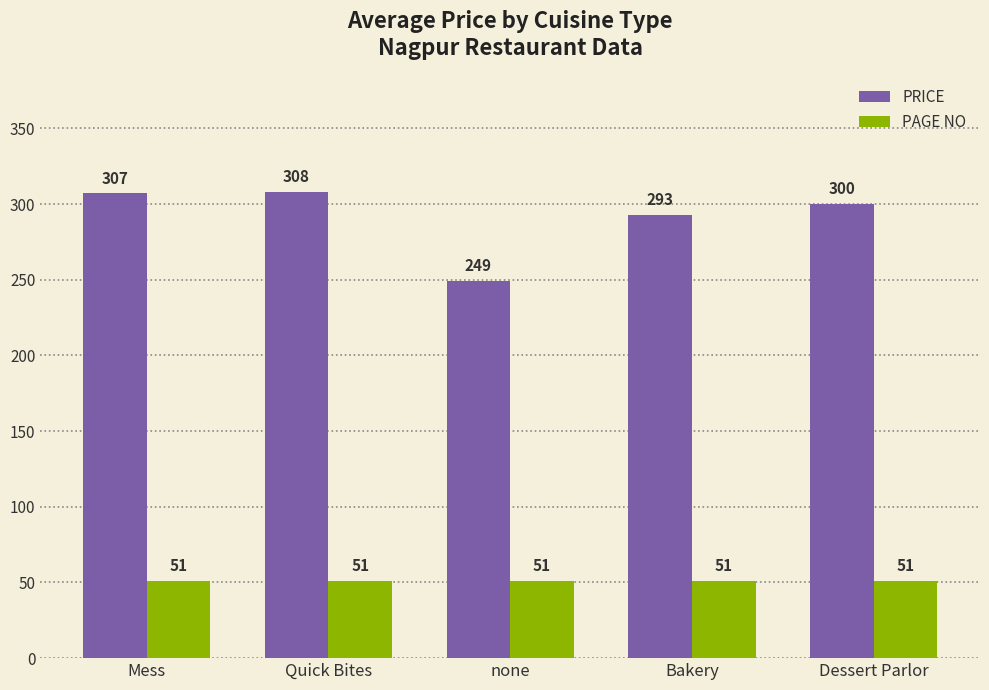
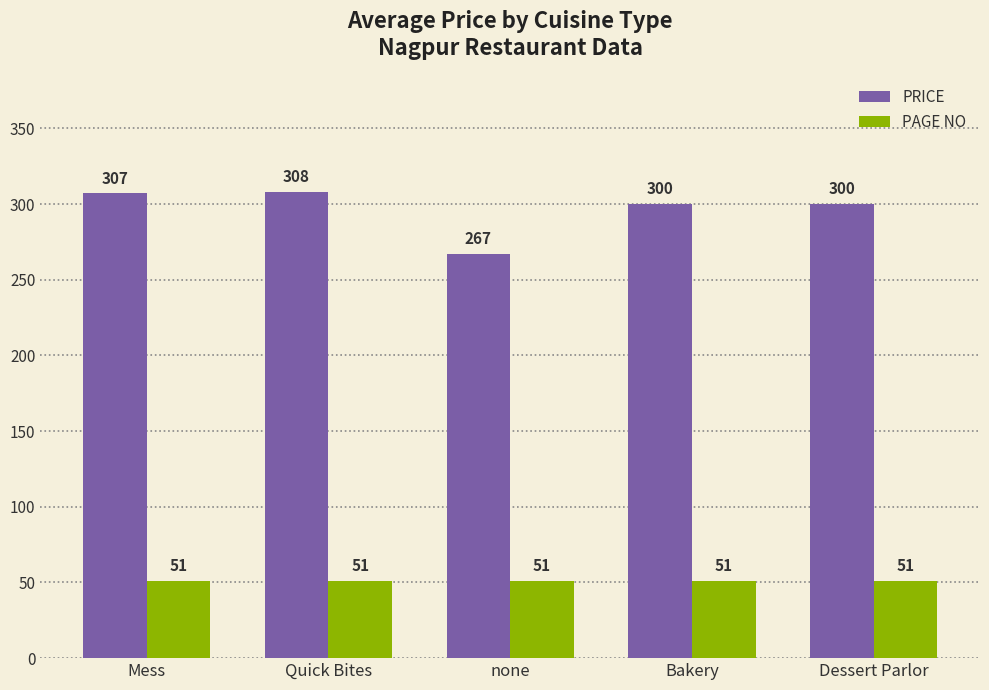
  {
    "PRICE": {
      "Mess": 307,
      "Quick Bites": 308,
-     "none": 249,
-     "Bakery": 293,
+     "none": 267,
+     "Bakery": 300,
      "Dessert Parlor": 300
    },
    "PAGE NO": {
      "Mess": 51,
      "Quick Bites": 51,
      "none": 51,
      "Bakery": 51,
      "Dessert Parlor": 51
    }
  }
